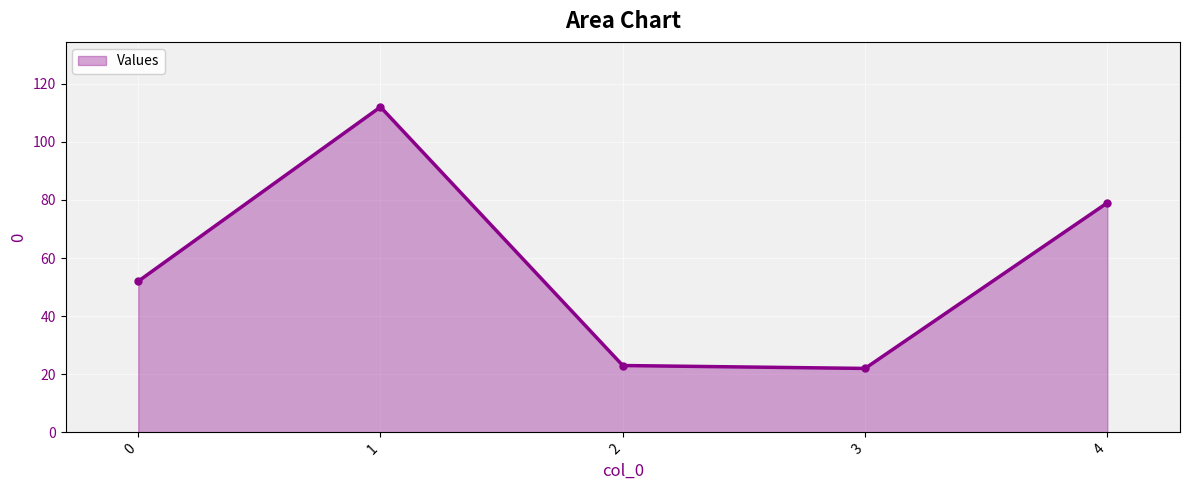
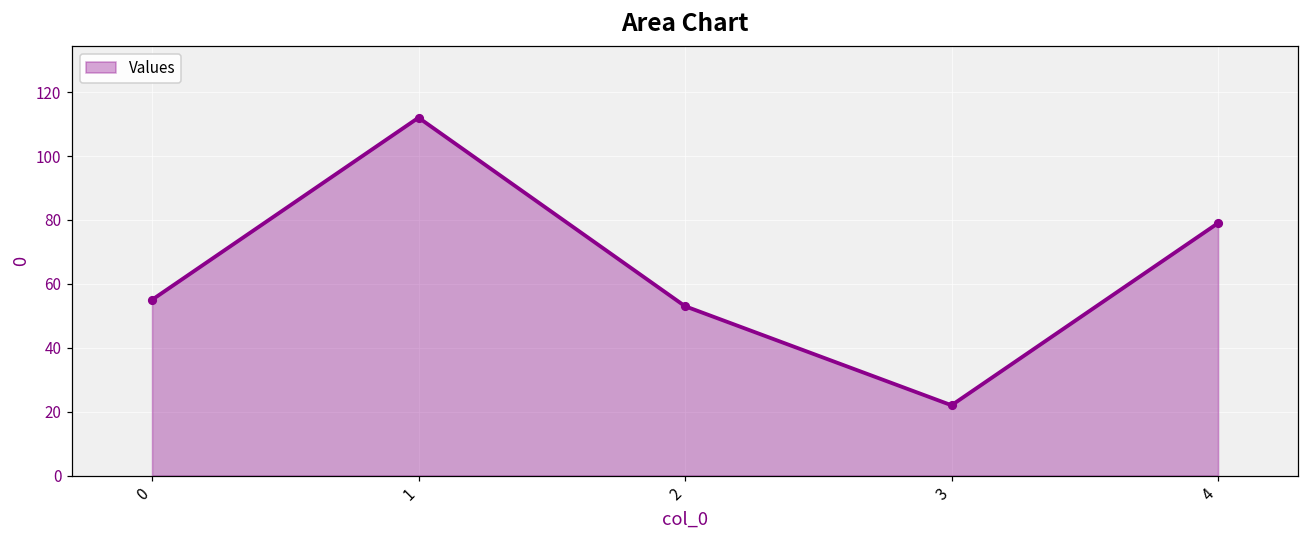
  {
-   "0": 52,
+   "0": 55,
    "1": 112,
-   "2": 23,
+   "2": 53,
    "3": 22,
    "4": 79
  }
